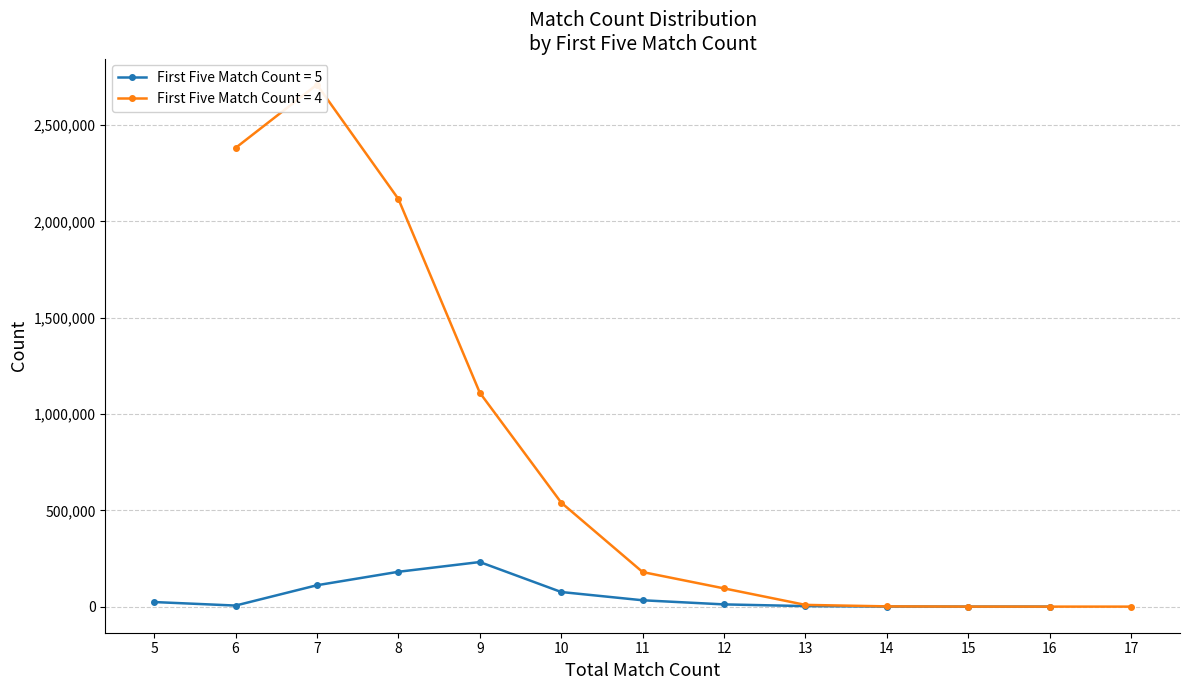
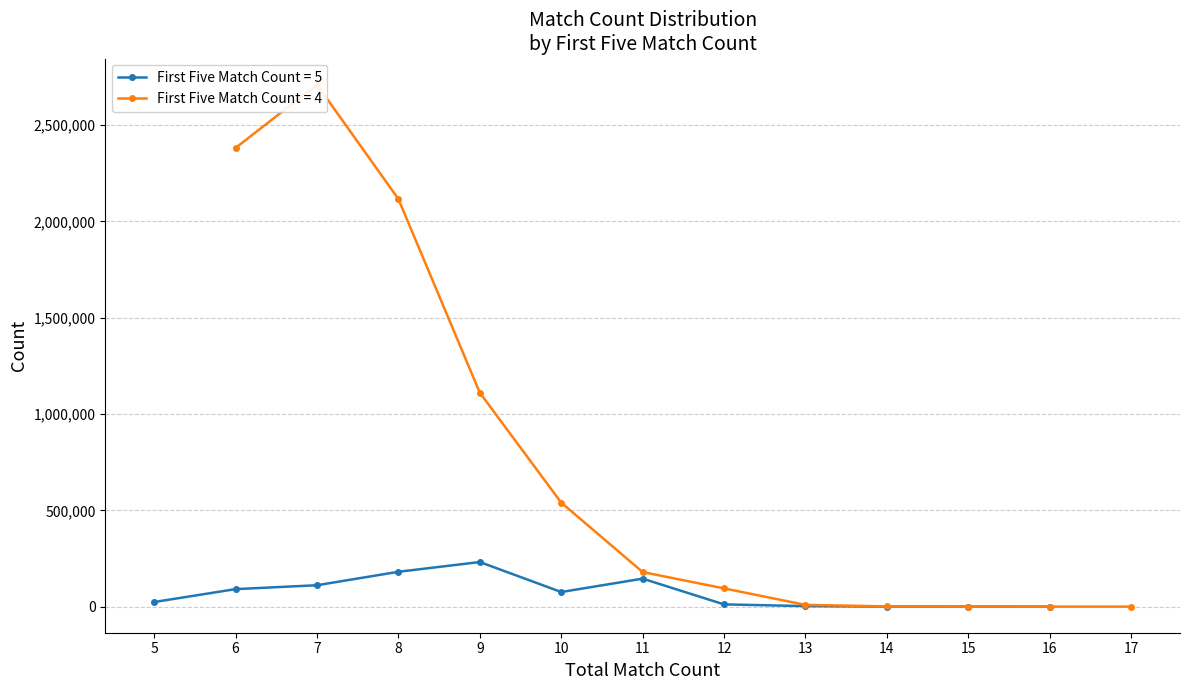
  {
    "First Five Match Count = 5": {
      "5": "20,000",
-     "6": "10,000",
+     "6": "90,000",
      "7": "110,000",
      "8": "180,000",
      "9": "230,000",
      "10": "80,000",
-     "11": "30,000",
+     "11": "150,000",
      "12": "10,000"
    },
    "First Five Match Count = 4": {
      "6": "2,380,000",
      "8": "2,120,000",
      "9": "1,110,000",
      "10": "540,000",
      "11": "180,000",
      "12": "90,000",
      "17": "0"
    }
  }
